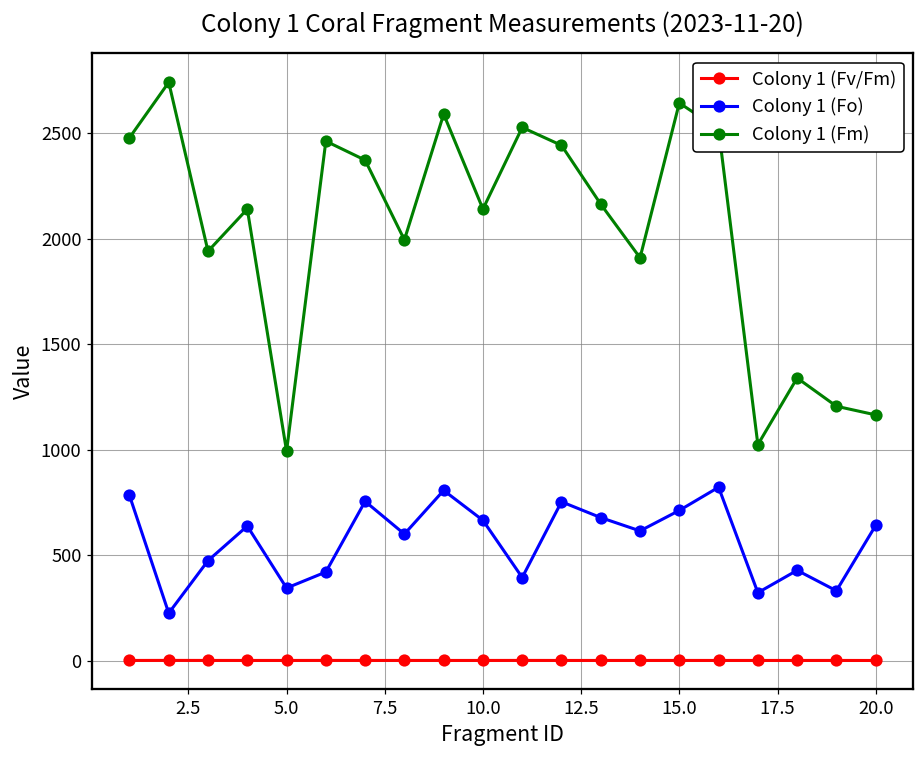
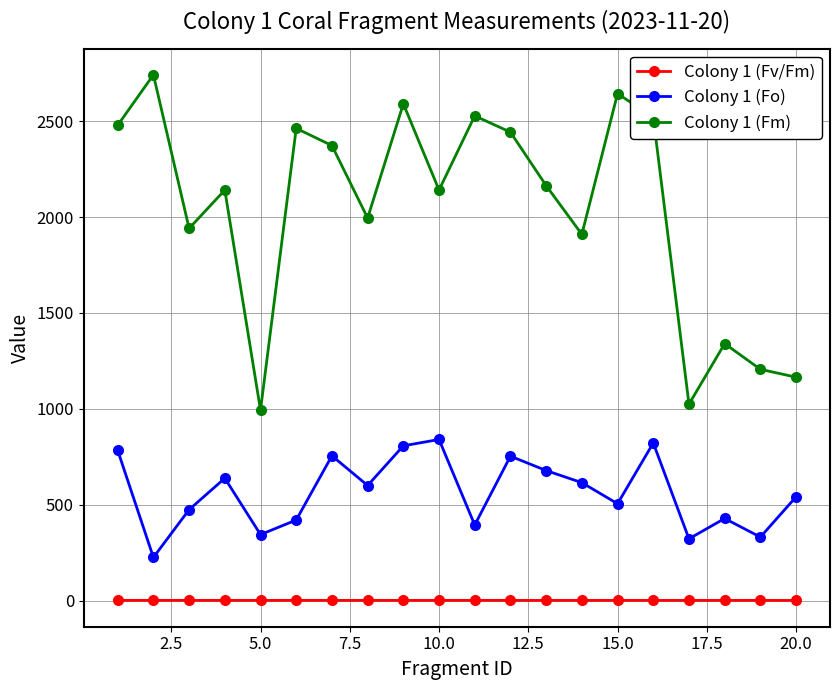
  {
    "Colony 1 (Fv/Fm)": {
      "5.0": 0,
      "10.0": 0,
      "15.0": 0,
      "20.0": 0
    },
    "Colony 1 (Fo)": {
      "5.0": 340,
-     "10.0": 670,
-     "15.0": 710,
-     "20.0": 640
+     "10.0": 840,
+     "15.0": 510,
+     "20.0": 540
    },
    "Colony 1 (Fm)": {
      "5.0": 990,
      "10.0": 2140,
      "15.0": 2640,
      "20.0": 1170
    }
  }
